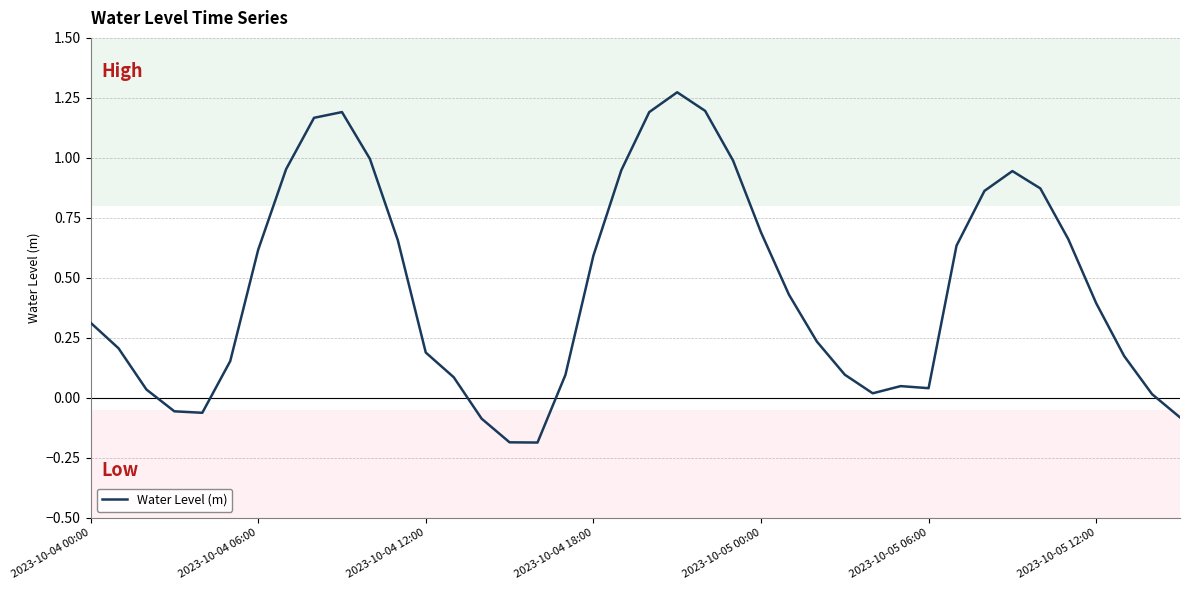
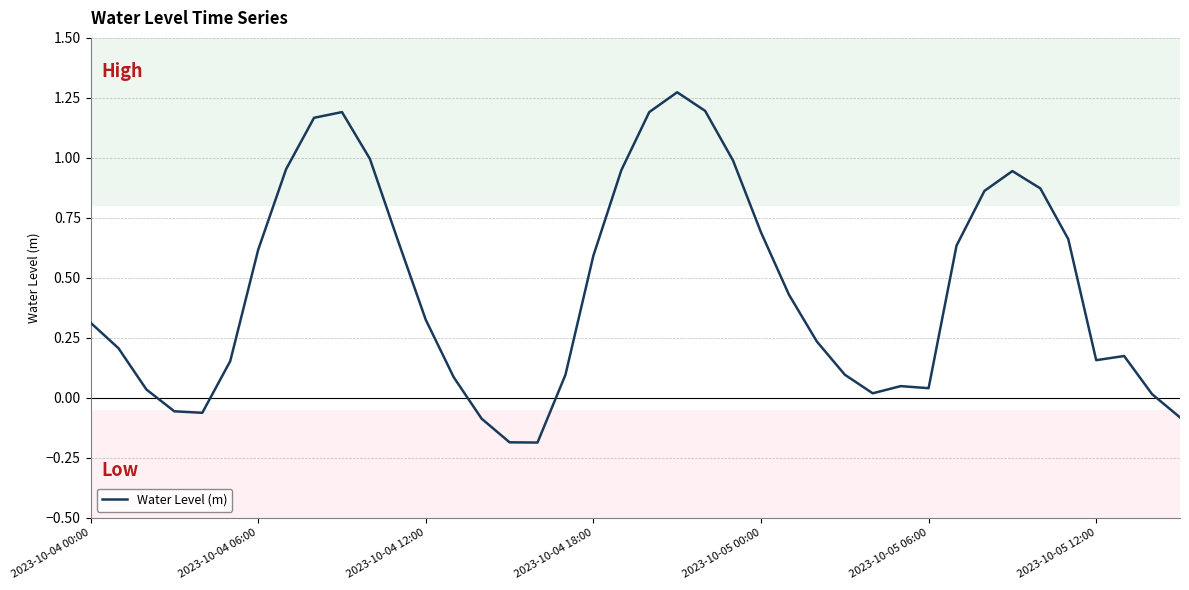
  {
    "2023-10-04 00:00": 0.31,
    "2023-10-04 06:00": 0.62,
-   "2023-10-04 12:00": 0.19,
+   "2023-10-04 12:00": 0.33,
    "2023-10-04 18:00": 0.59,
    "2023-10-05 00:00": 0.69,
    "2023-10-05 06:00": 0.04,
-   "2023-10-05 12:00": 0.39
+   "2023-10-05 12:00": 0.16
  }
